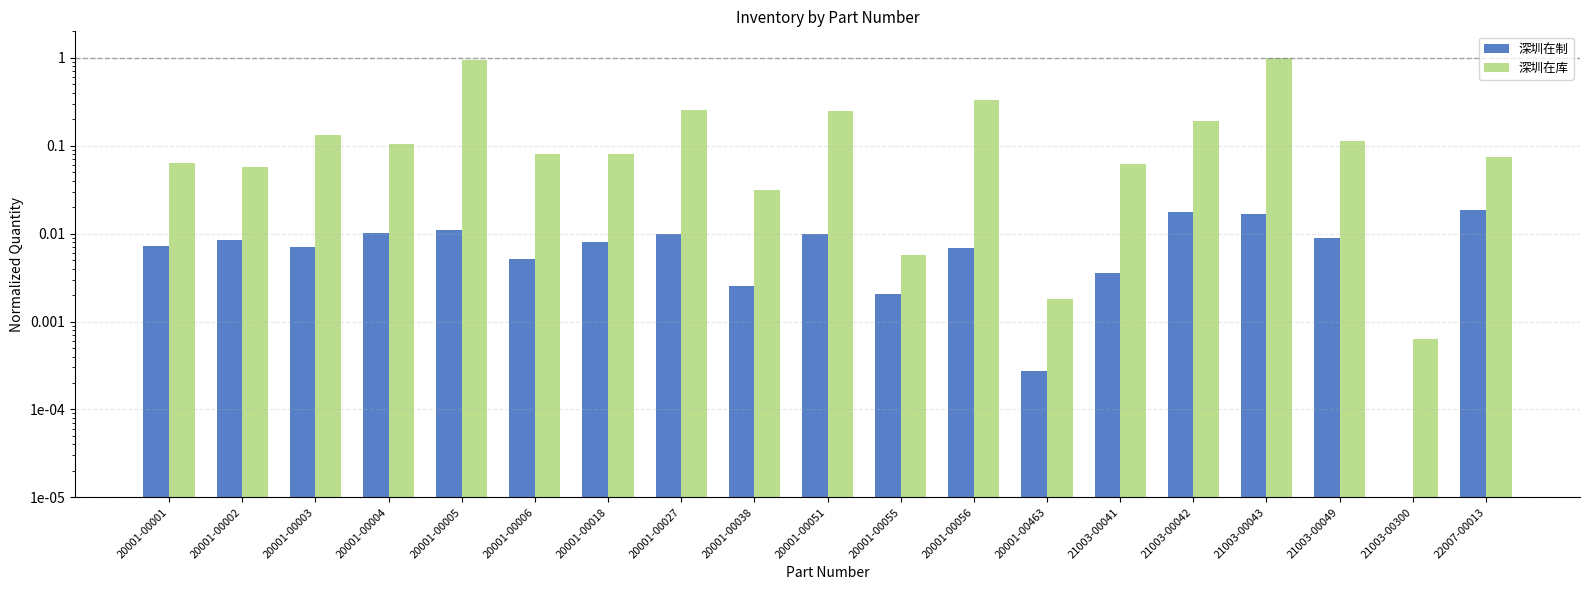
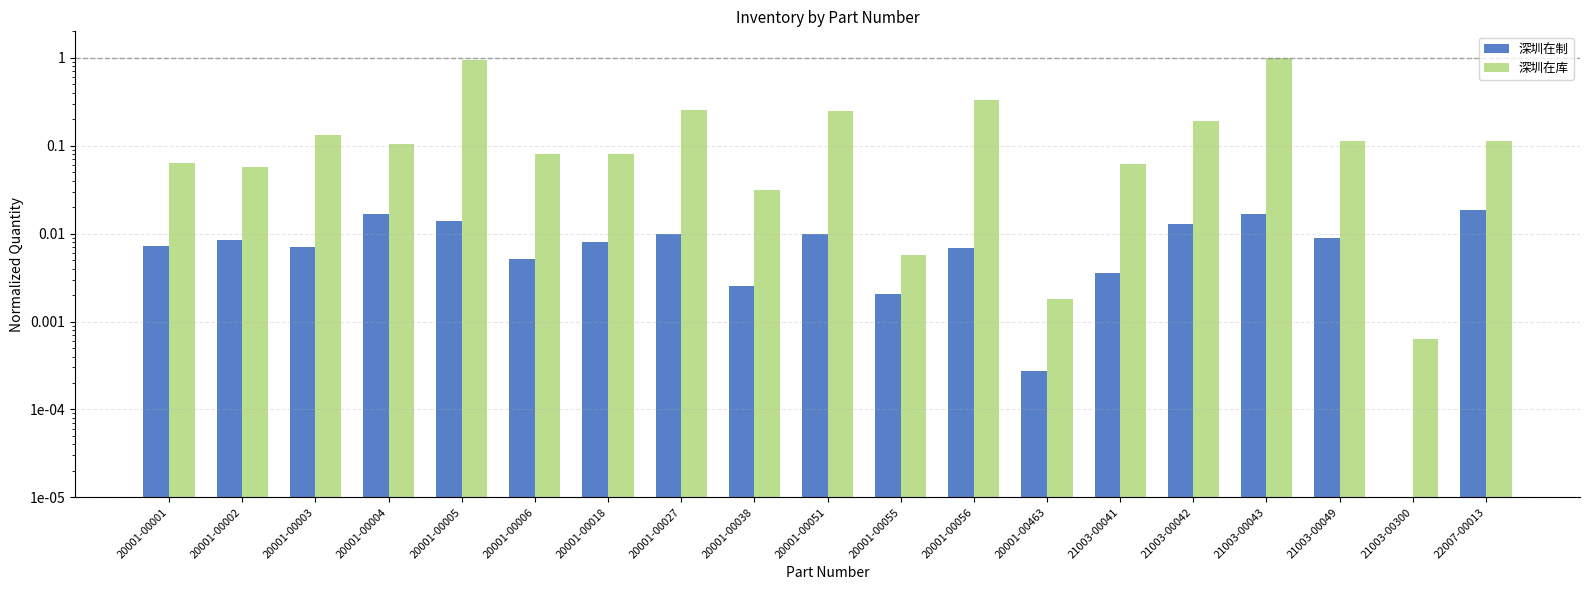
  {
    "深圳在制": {
      "20001-00001": 0.007,
      "20001-00002": 0.008,
      "20001-00003": 0.007,
-     "20001-00004": 0.010,
-     "20001-00005": 0.011,
+     "20001-00004": 0.017,
+     "20001-00005": 0.014,
      "20001-00006": 0.005,
      "20001-00018": 0.008,
      "20001-00027": 0.010,
      "20001-00038": 0.0026,
      "20001-00051": 0.010,
      "20001-00055": 0.002,
      "20001-00056": 0.007,
      "20001-00463": 0.00027,
      "21003-00041": 0.0036,
-     "21003-00042": 0.018,
+     "21003-00042": 0.013,
      "21003-00043": 0.016,
      "21003-00049": 0.009,
      "22007-00013": 0.019
    },
    "深圳在库": {
      "20001-00001": 0.06,
      "20001-00002": 0.06,
      "20001-00003": 0.13,
      "20001-00004": 0.11,
      "20001-00005": 1.0,
      "20001-00006": 0.08,
      "20001-00018": 0.08,
      "20001-00027": 0.25,
      "20001-00038": 0.03,
      "20001-00051": 0.25,
      "20001-00055": 0.006,
      "20001-00056": 0.33,
      "20001-00463": 0.0018,
      "21003-00041": 0.06,
      "21003-00042": 0.19,
      "21003-00043": 1.0,
      "21003-00049": 0.11,
      "21003-00300": 0.0006,
-     "22007-00013": 0.08
+     "22007-00013": 0.11
    }
  }
